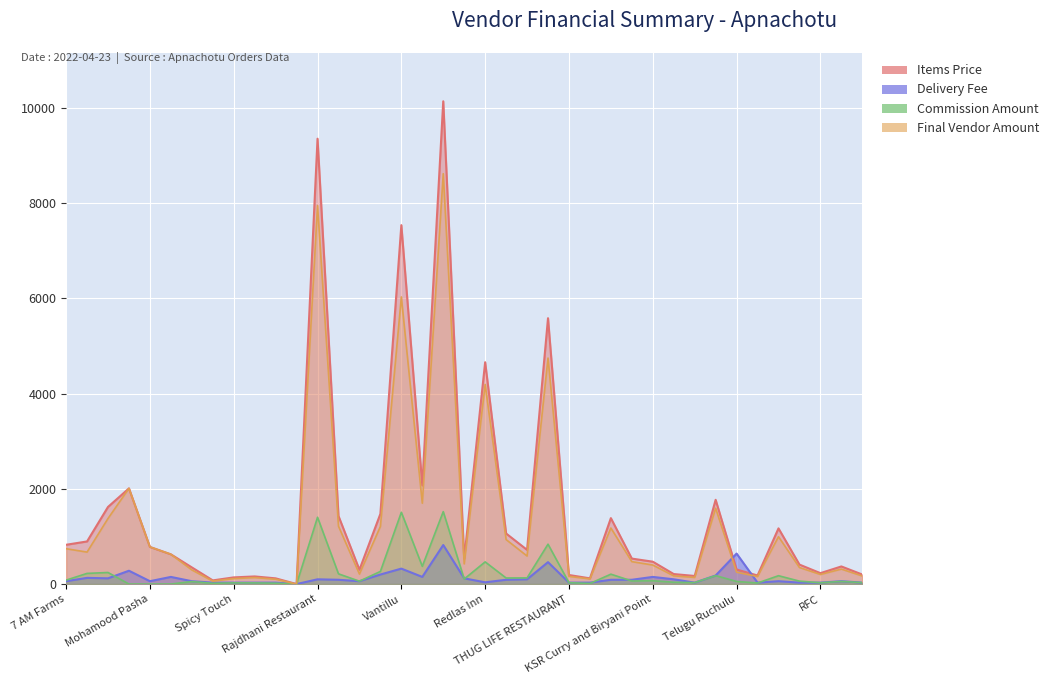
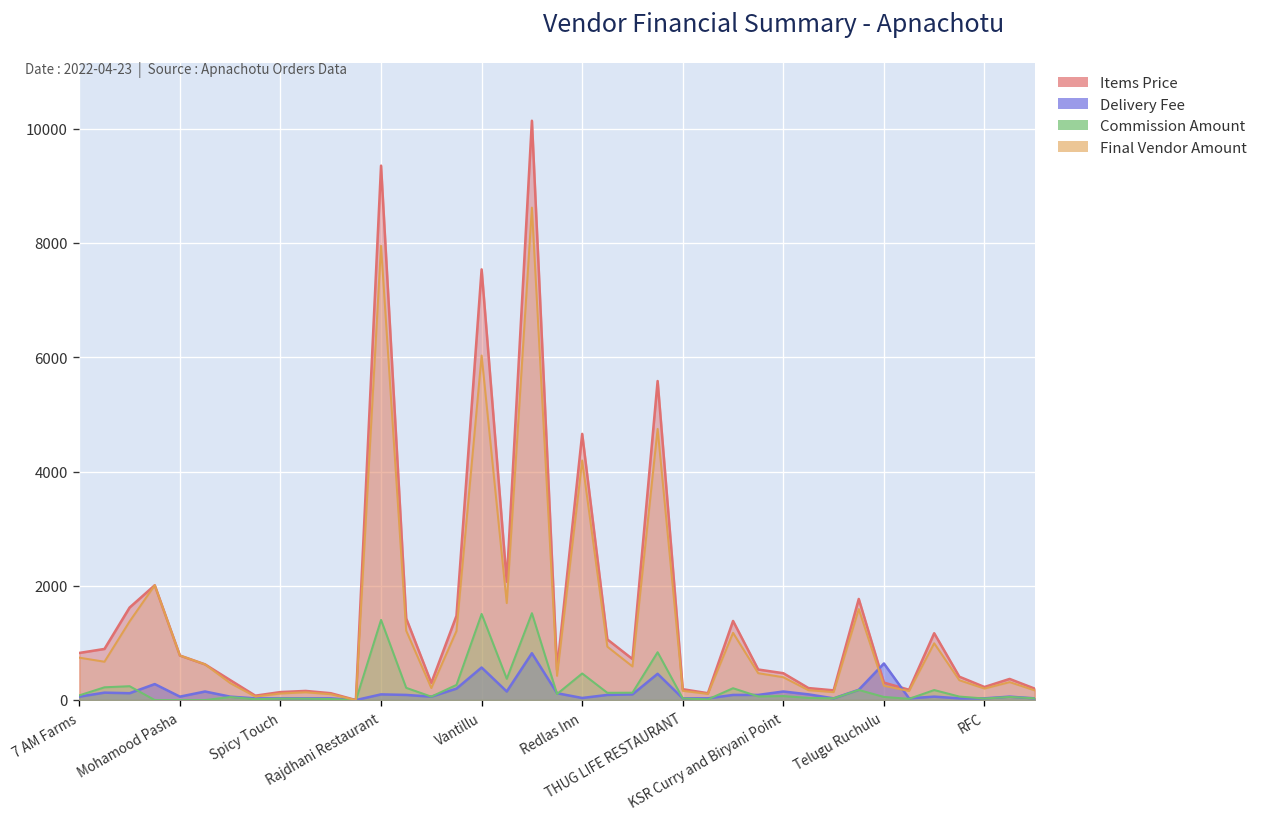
  {
    "Delivery Fee": {
      "Mohamood Pasha": 100,
      "Rajdhani Restaurant": 100,
-     "Vantillu": 300,
+     "Vantillu": 600,
      "Redlas Inn": 0,
      "KSR Curry and Biryani Point": 200,
      "Telugu Ruchulu": 600
    }
  }
